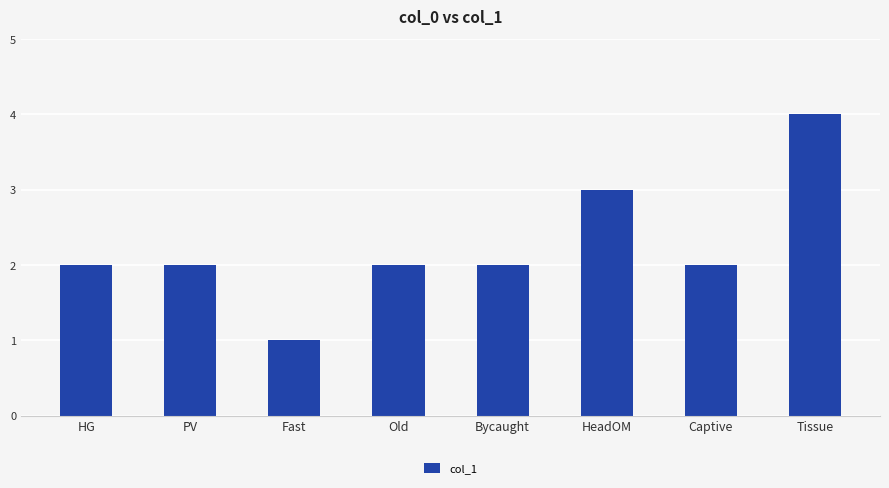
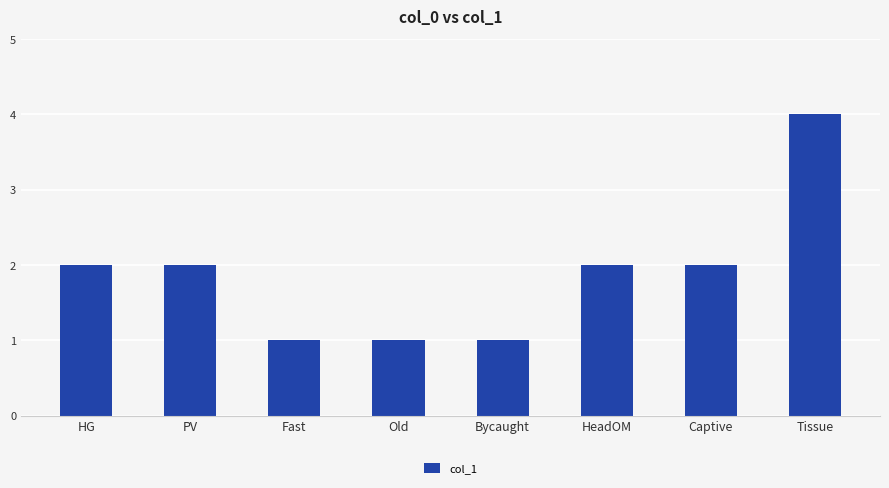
  {
    "HG": 2,
    "PV": 2,
    "Fast": 1,
-   "Old": 2,
-   "Bycaught": 2,
-   "HeadOM": 3,
+   "Old": 1,
+   "Bycaught": 1,
+   "HeadOM": 2,
    "Captive": 2,
    "Tissue": 4
  }
